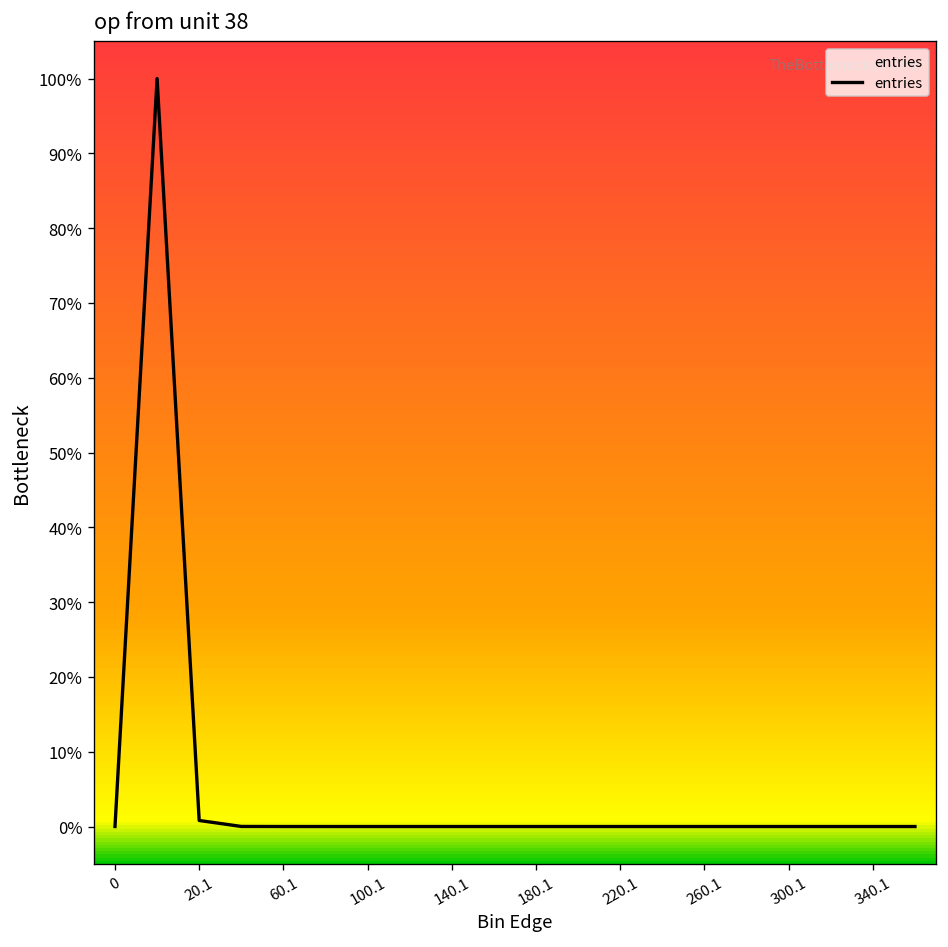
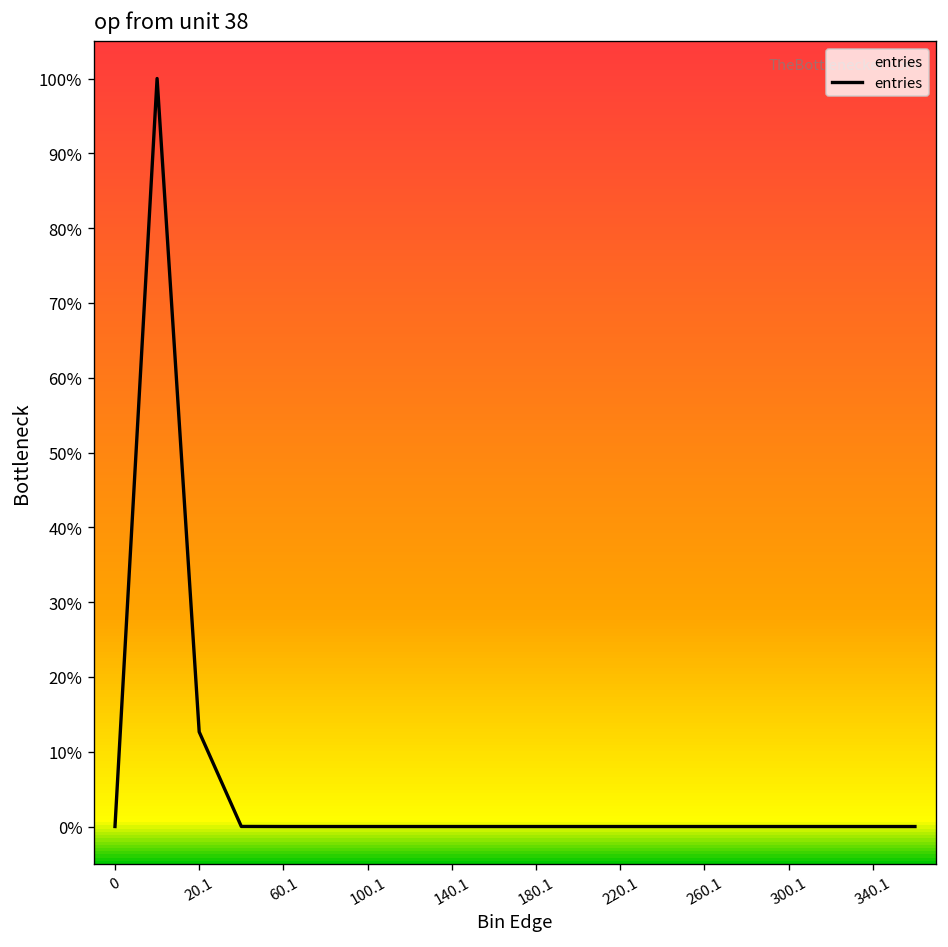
  {
    "0": "0%",
-   "20.1": "1%",
+   "20.1": "13%",
    "60.1": "0%",
    "100.1": "0%",
    "140.1": "0%",
    "180.1": "0%",
    "220.1": "0%",
    "260.1": "0%",
    "300.1": "0%",
    "340.1": "0%"
  }
